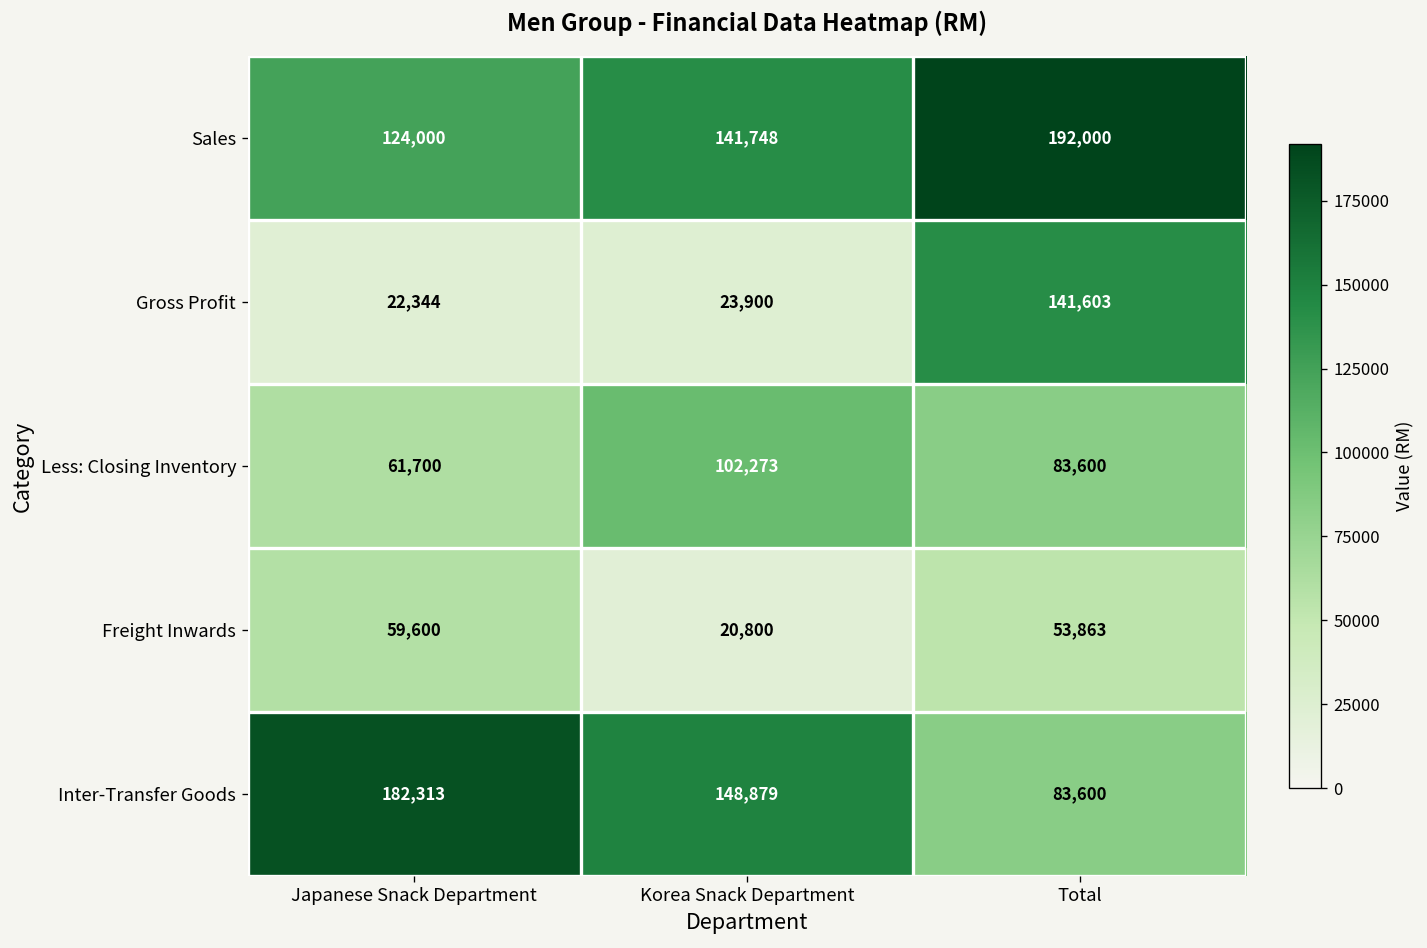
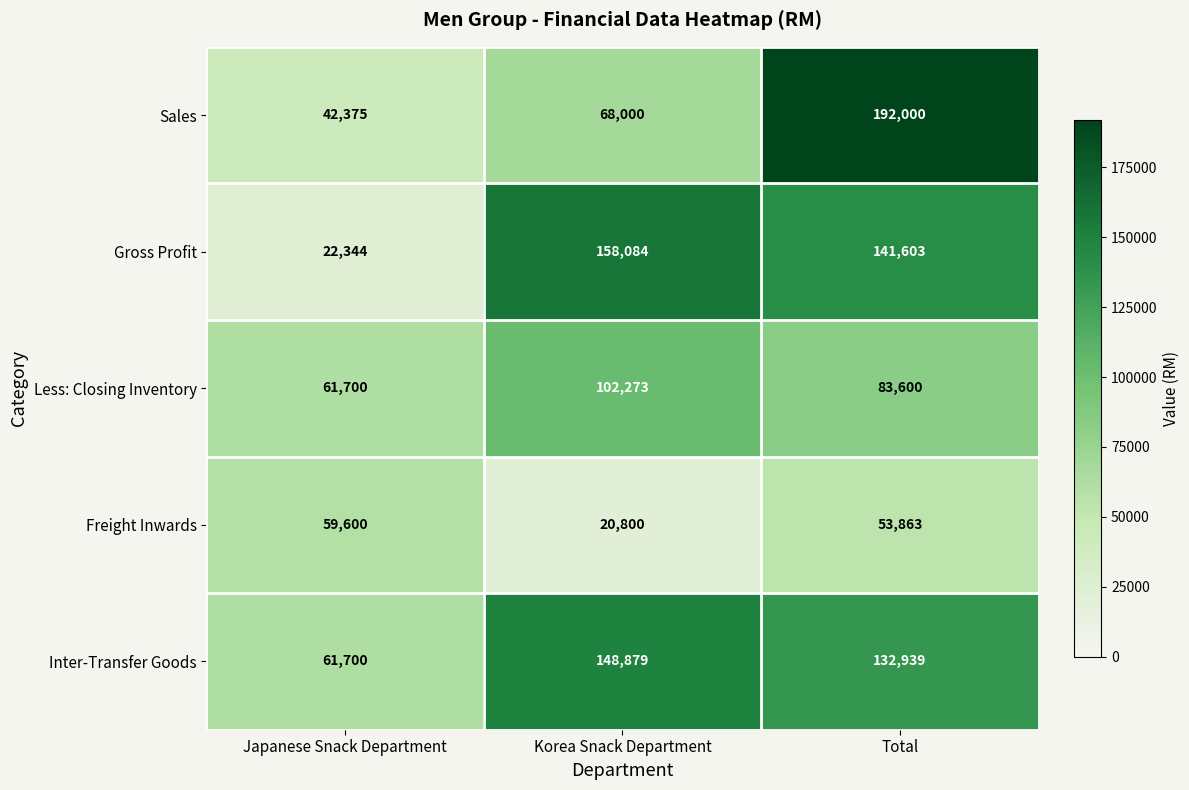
  {
    "Sales": {
-     "Japanese Snack Department": "124,000",
-     "Korea Snack Department": "141,748",
+     "Japanese Snack Department": "42,375",
+     "Korea Snack Department": "68,000",
      "Total": "192,000"
    },
    "Gross Profit": {
      "Japanese Snack Department": "22,344",
-     "Korea Snack Department": "23,900",
+     "Korea Snack Department": "158,084",
      "Total": "141,603"
    },
    "Less: Closing Inventory": {
      "Japanese Snack Department": "61,700",
      "Korea Snack Department": "102,273",
      "Total": "83,600"
    },
    "Freight Inwards": {
      "Japanese Snack Department": "59,600",
      "Korea Snack Department": "20,800",
      "Total": "53,863"
    },
    "Inter-Transfer Goods": {
-     "Japanese Snack Department": "182,313",
+     "Japanese Snack Department": "61,700",
      "Korea Snack Department": "148,879",
-     "Total": "83,600"
+     "Total": "132,939"
    }
  }
